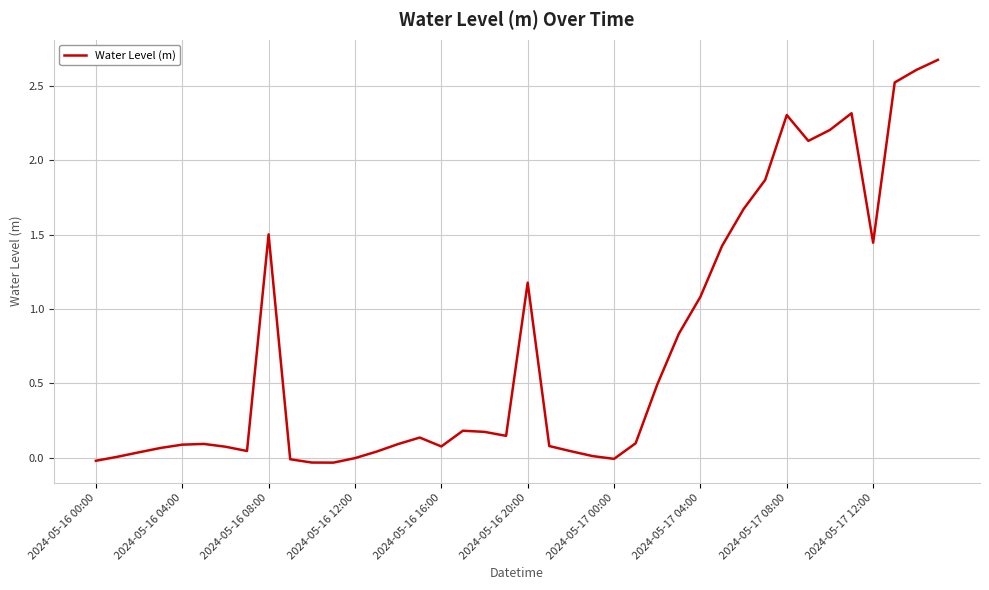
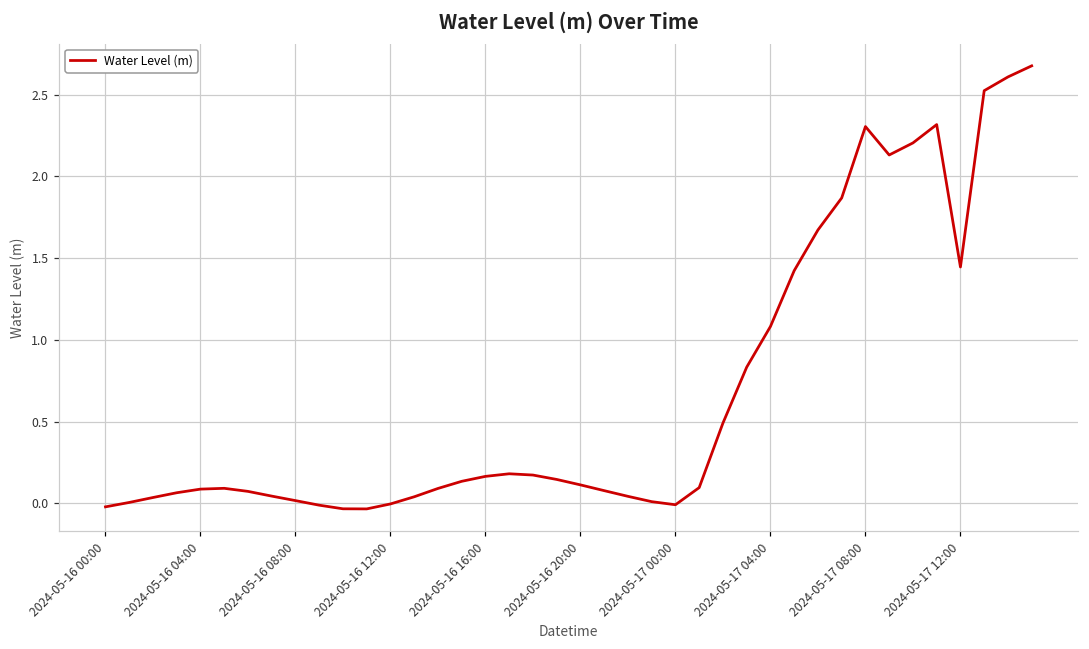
  {
    "2024-05-16 00:00": -0.02,
    "2024-05-16 04:00": 0.09,
-   "2024-05-16 08:00": 1.50,
+   "2024-05-16 08:00": 0.02,
    "2024-05-16 12:00": 0.00,
-   "2024-05-16 16:00": 0.07,
-   "2024-05-16 20:00": 1.18,
+   "2024-05-16 16:00": 0.16,
+   "2024-05-16 20:00": 0.11,
    "2024-05-17 00:00": -0.01,
    "2024-05-17 04:00": 1.08,
    "2024-05-17 08:00": 2.30,
    "2024-05-17 12:00": 1.45
  }
